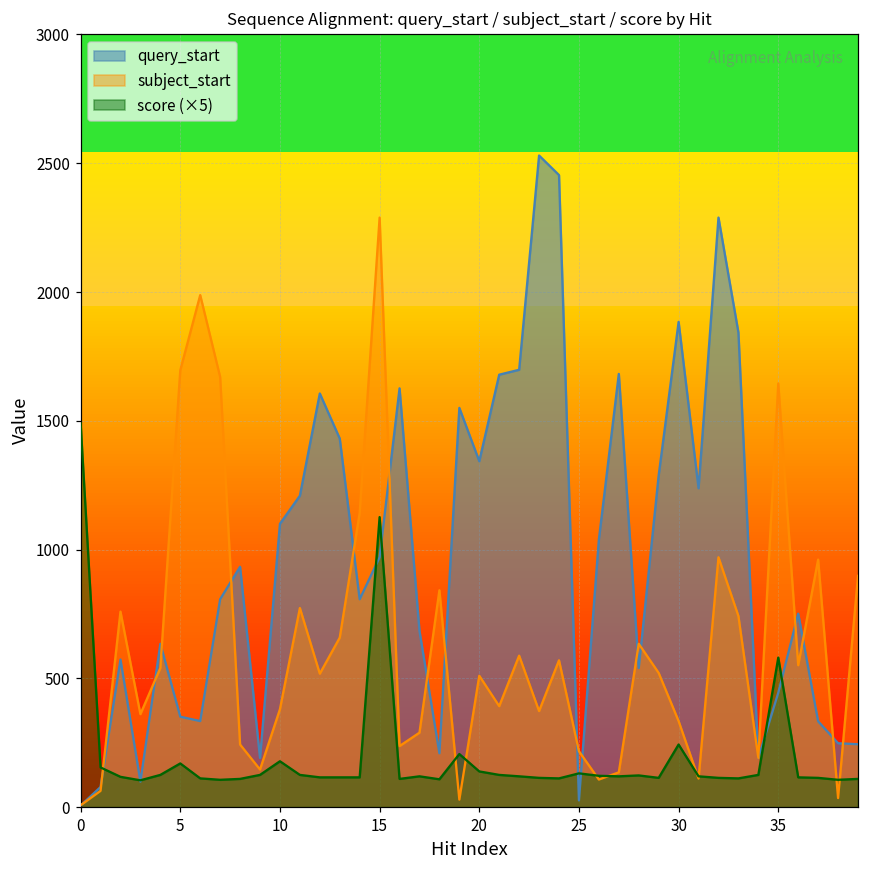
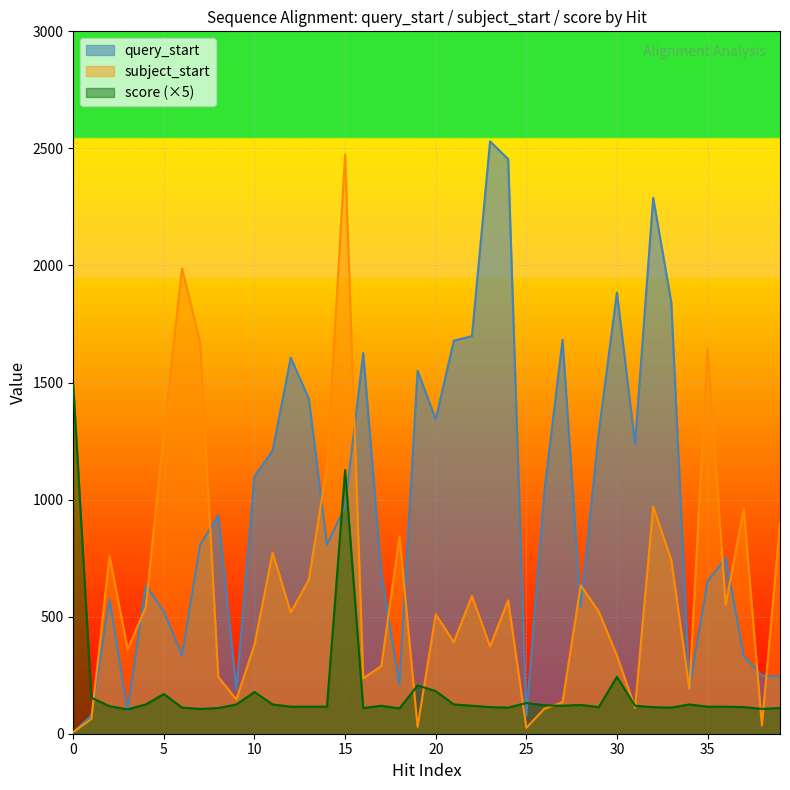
  {
    "query_start": {
-     "5": 350,
+     "5": 520,
      "10": 1100,
      "15": 970,
      "20": 1340,
-     "25": 30,
+     "25": 80,
      "30": 1880,
-     "35": 440
+     "35": 650
    },
    "subject_start": {
-     "5": 1700,
+     "5": 1290,
      "10": 380,
-     "15": 2290,
+     "15": 2480,
      "20": 510,
-     "25": 220,
+     "25": 30,
      "30": 330,
      "35": 1650
    },
    "score (×5)": {
      "0": 1490,
      "5": 170,
      "10": 180,
      "15": 1130,
-     "20": 140,
+     "20": 180,
      "25": 130,
      "30": 240,
-     "35": 580
+     "35": 120
    }
  }
